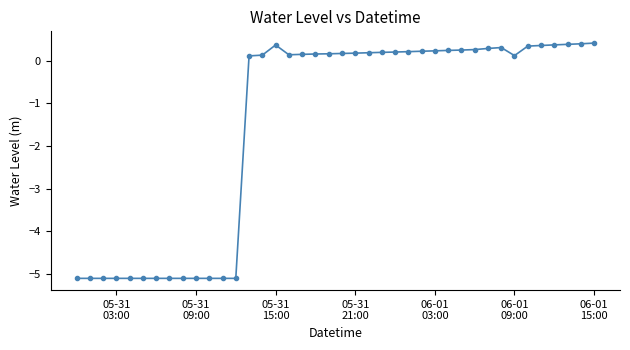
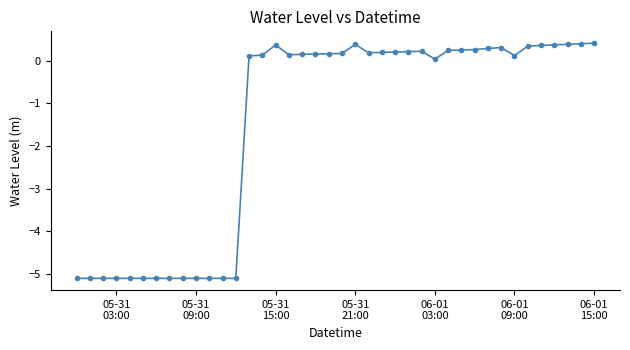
  {
    "05-31 03:00": -5.1,
    "05-31 09:00": -5.1,
    "05-31 15:00": 0.4,
-   "05-31 21:00": 0.2,
-   "06-01 03:00": 0.2,
+   "05-31 21:00": 0.4,
+   "06-01 03:00": 0.0,
    "06-01 09:00": 0.1,
    "06-01 15:00": 0.4
  }
